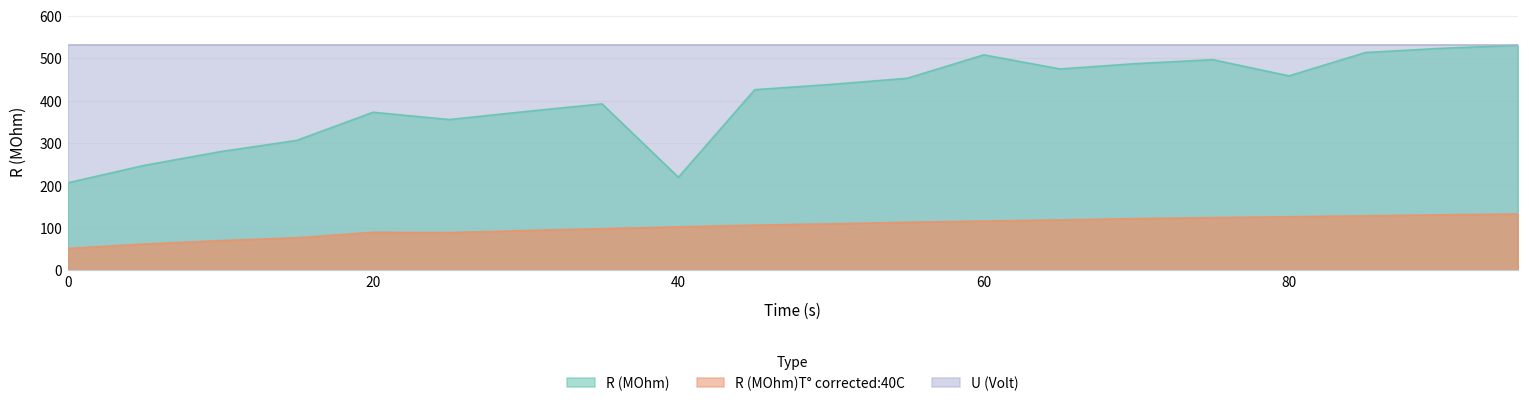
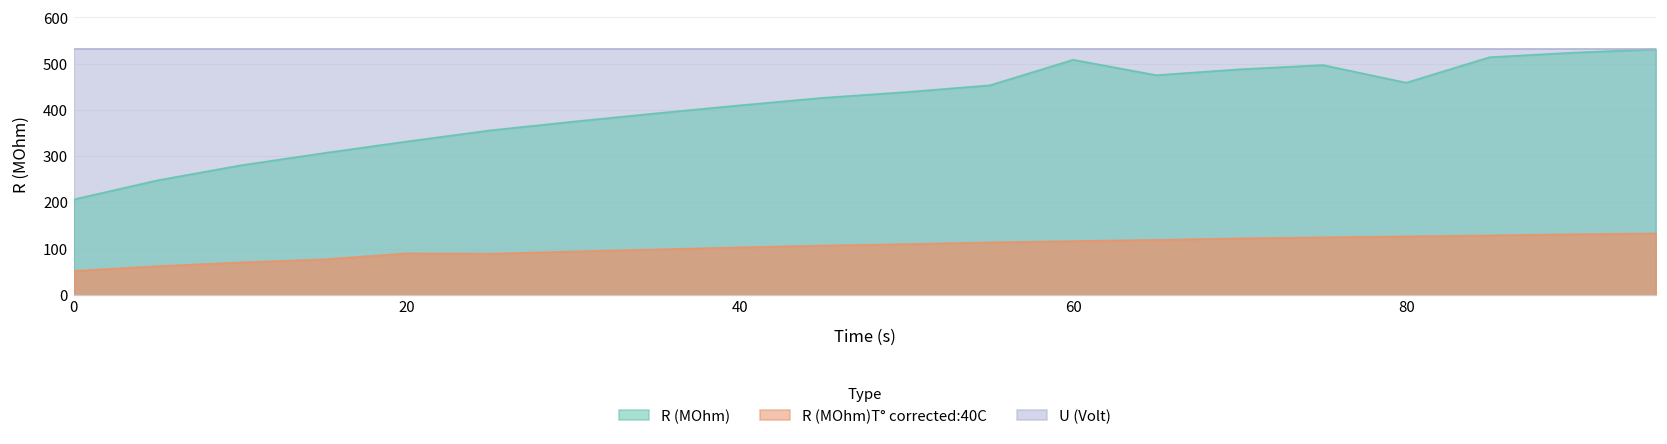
  {
    "U (Volt)": {
      "0": 530,
      "20": 530,
      "40": 530,
      "60": 530,
      "80": 530
    },
    "R (MOhm)": {
      "0": 210,
-     "20": 370,
-     "40": 220,
+     "20": 330,
+     "40": 410,
      "60": 510,
      "80": 460
    }
  }
